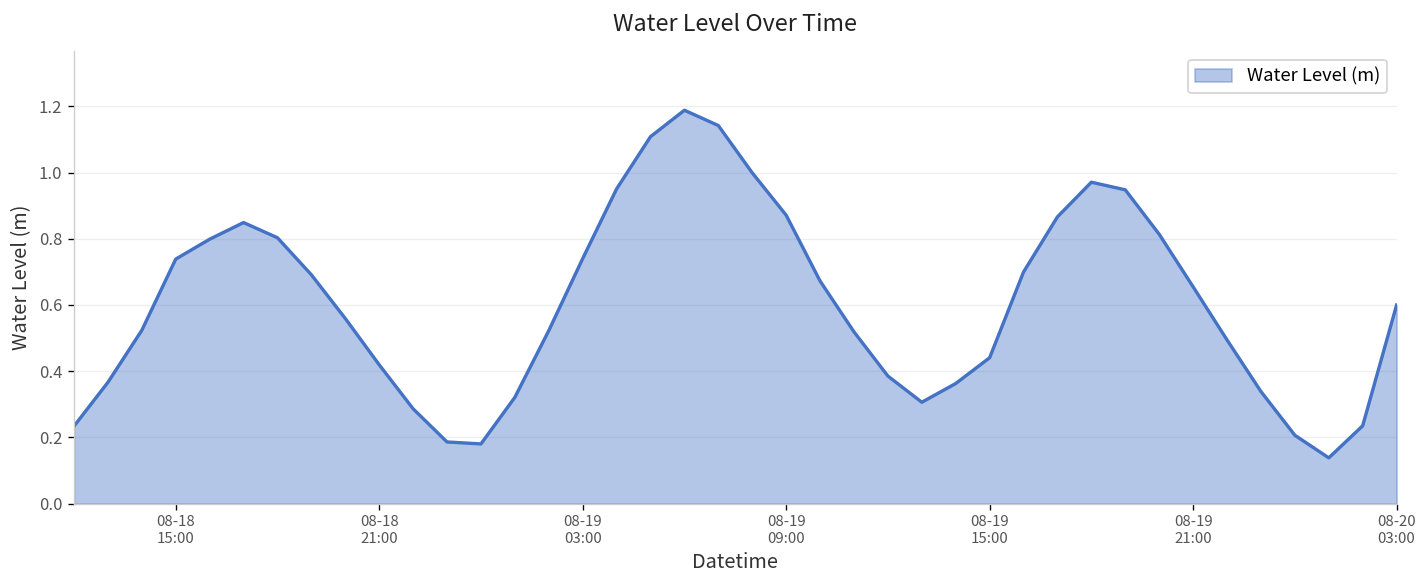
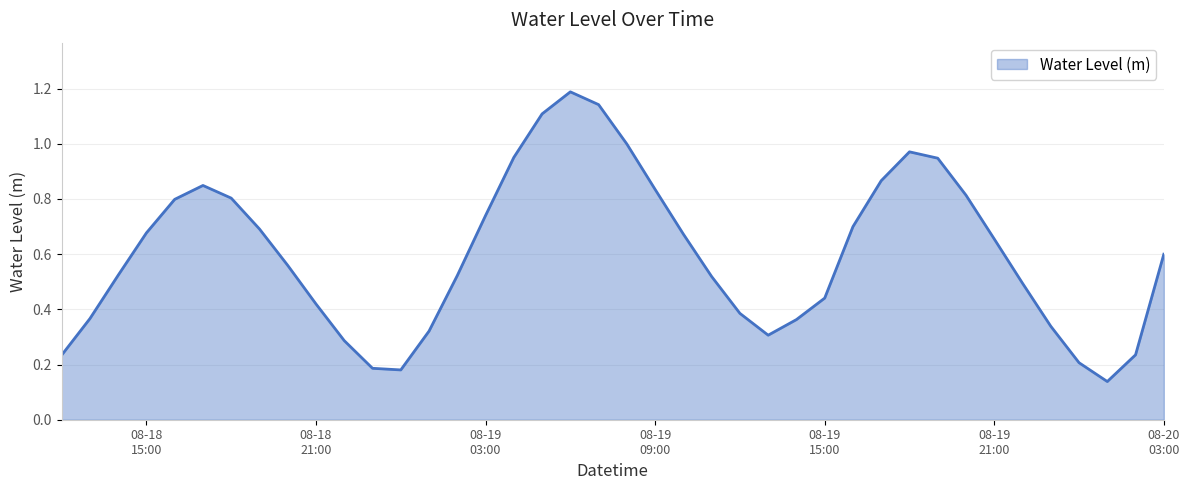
  {
-   "08-18 15:00": 0.74,
+   "08-18 15:00": 0.68,
    "08-18 21:00": 0.42,
    "08-19 03:00": 0.74,
-   "08-19 09:00": 0.87,
+   "08-19 09:00": 0.83,
    "08-19 15:00": 0.44,
    "08-19 21:00": 0.65,
    "08-20 03:00": 0.60
  }
